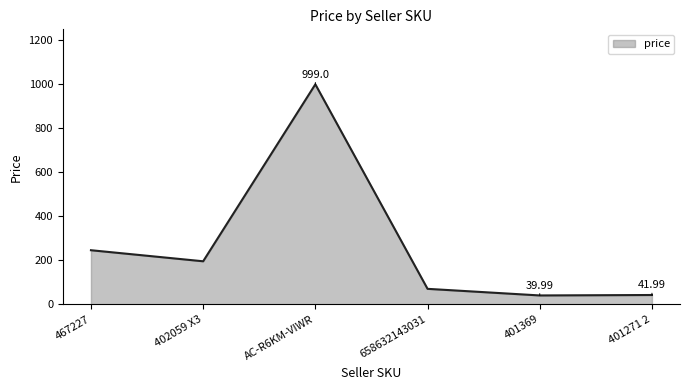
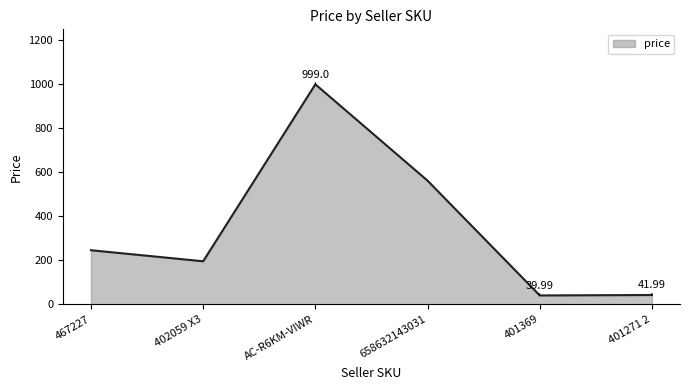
  {
    "467227": 250,
    "402059 X3": 200,
-   "658632143031": 70
+   "658632143031": 560
  }
